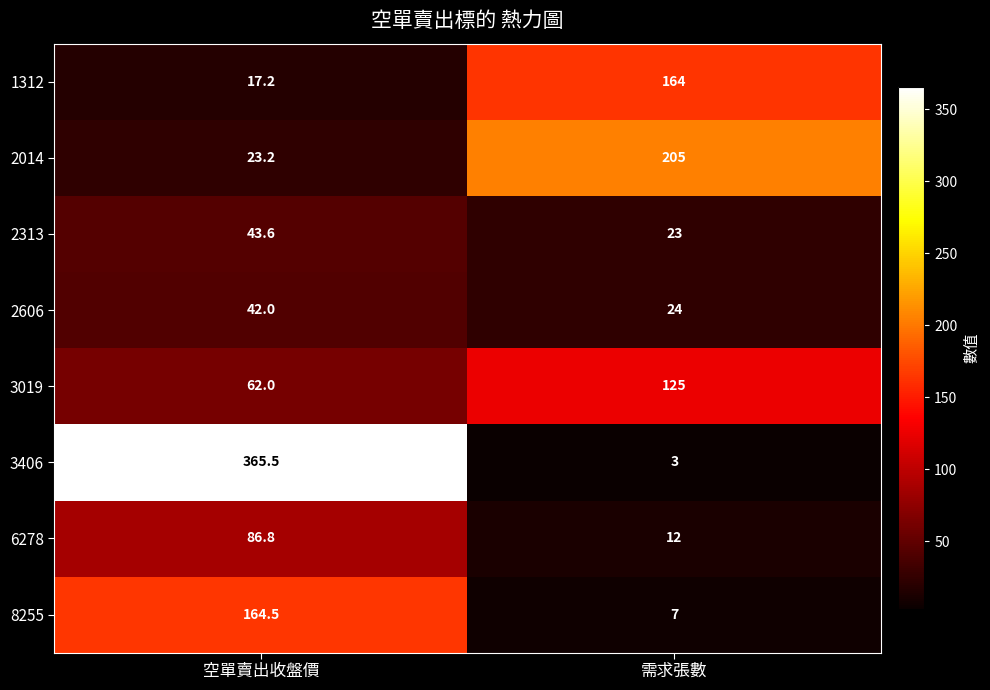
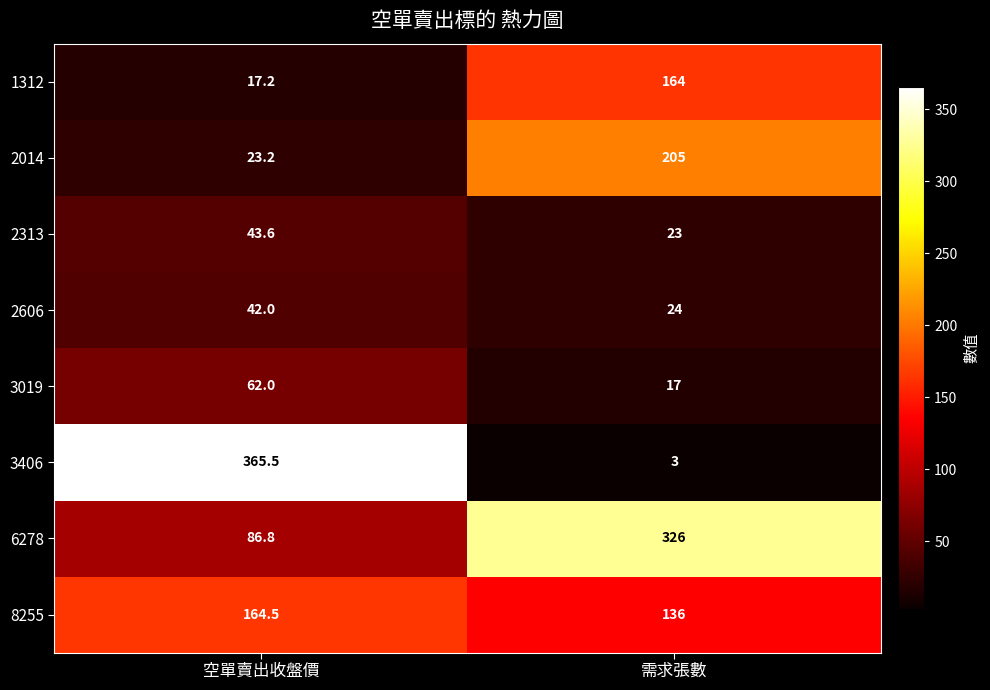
  {
    "1312": {
      "空單賣出收盤價": 17.2,
      "需求張數": 164
    },
    "2014": {
      "空單賣出收盤價": 23.2,
      "需求張數": 205
    },
    "2313": {
      "空單賣出收盤價": 43.6,
      "需求張數": 23
    },
    "2606": {
      "空單賣出收盤價": 42.0,
      "需求張數": 24
    },
    "3019": {
      "空單賣出收盤價": 62.0,
-     "需求張數": 125
+     "需求張數": 17
    },
    "3406": {
      "空單賣出收盤價": 365.5,
      "需求張數": 3
    },
    "6278": {
      "空單賣出收盤價": 86.8,
-     "需求張數": 12
+     "需求張數": 326
    },
    "8255": {
      "空單賣出收盤價": 164.5,
-     "需求張數": 7
+     "需求張數": 136
    }
  }
